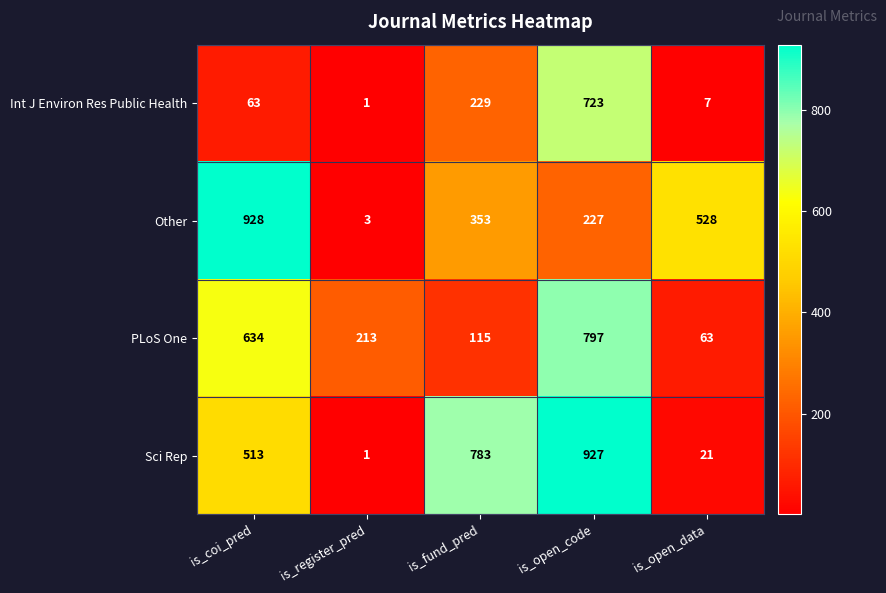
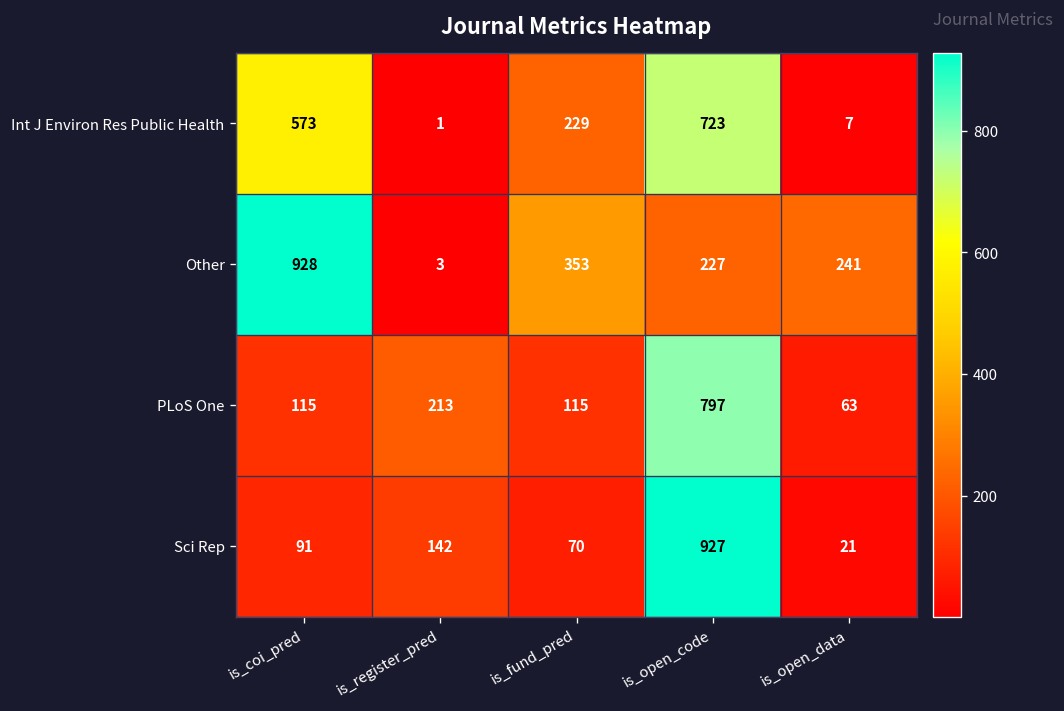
  {
    "Int J Environ Res Public Health": {
-     "is_coi_pred": 63,
+     "is_coi_pred": 573,
      "is_register_pred": 1,
      "is_fund_pred": 229,
      "is_open_code": 723,
      "is_open_data": 7
    },
    "Other": {
      "is_coi_pred": 928,
      "is_register_pred": 3,
      "is_fund_pred": 353,
      "is_open_code": 227,
-     "is_open_data": 528
+     "is_open_data": 241
    },
    "PLoS One": {
-     "is_coi_pred": 634,
+     "is_coi_pred": 115,
      "is_register_pred": 213,
      "is_fund_pred": 115,
      "is_open_code": 797,
      "is_open_data": 63
    },
    "Sci Rep": {
-     "is_coi_pred": 513,
-     "is_register_pred": 1,
-     "is_fund_pred": 783,
+     "is_coi_pred": 91,
+     "is_register_pred": 142,
+     "is_fund_pred": 70,
      "is_open_code": 927,
      "is_open_data": 21
    }
  }
